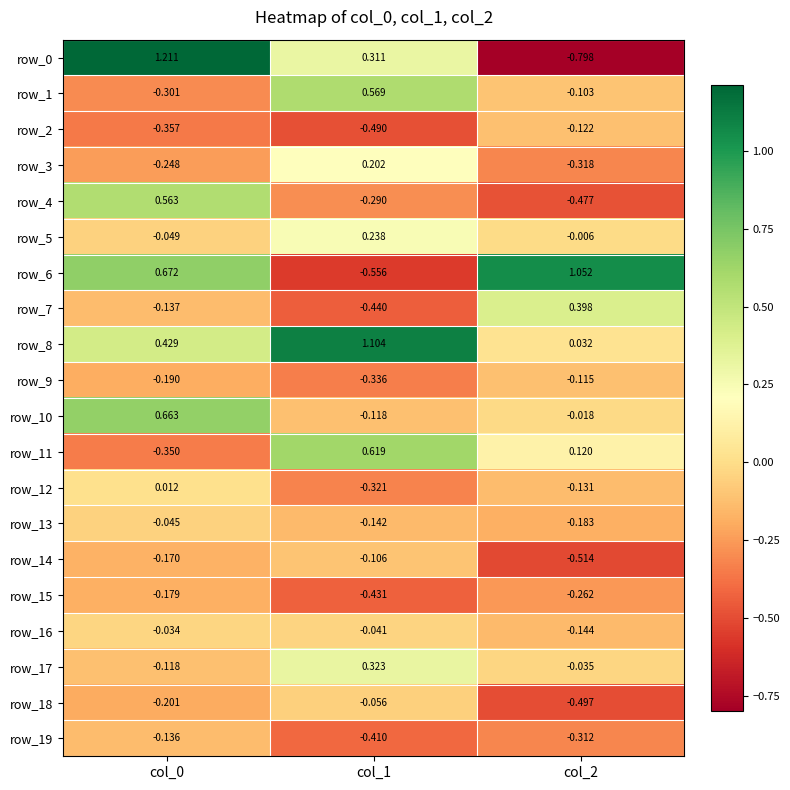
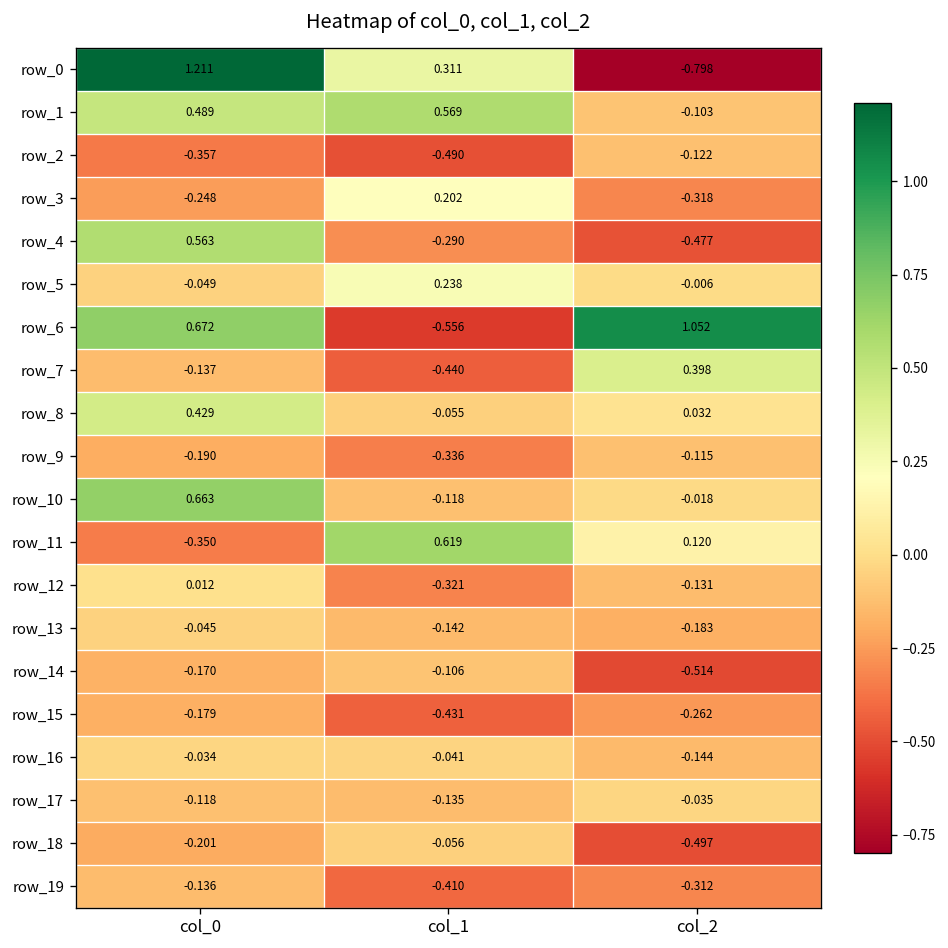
  {
    "row_0": {
      "col_0": 1.211,
      "col_1": 0.311,
      "col_2": -0.798
    },
    "row_1": {
-     "col_0": -0.301,
+     "col_0": 0.489,
      "col_1": 0.569,
      "col_2": -0.103
    },
    "row_2": {
      "col_0": -0.357,
      "col_1": -0.490,
      "col_2": -0.122
    },
    "row_3": {
      "col_0": -0.248,
      "col_1": 0.202,
      "col_2": -0.318
    },
    "row_4": {
      "col_0": 0.563,
      "col_1": -0.290,
      "col_2": -0.477
    },
    "row_5": {
      "col_0": -0.049,
      "col_1": 0.238,
      "col_2": -0.006
    },
    "row_6": {
      "col_0": 0.672,
      "col_1": -0.556,
      "col_2": 1.052
    },
    "row_7": {
      "col_0": -0.137,
      "col_1": -0.440,
      "col_2": 0.398
    },
    "row_8": {
      "col_0": 0.429,
-     "col_1": 1.104,
+     "col_1": -0.055,
      "col_2": 0.032
    },
    "row_9": {
      "col_0": -0.190,
      "col_1": -0.336,
      "col_2": -0.115
    },
    "row_10": {
      "col_0": 0.663,
      "col_1": -0.118,
      "col_2": -0.018
    },
    "row_11": {
      "col_0": -0.350,
      "col_1": 0.619,
      "col_2": 0.120
    },
    "row_12": {
      "col_0": 0.012,
      "col_1": -0.321,
      "col_2": -0.131
    },
    "row_13": {
      "col_0": -0.045,
      "col_1": -0.142,
      "col_2": -0.183
    },
    "row_14": {
      "col_0": -0.170,
      "col_1": -0.106,
      "col_2": -0.514
    },
    "row_15": {
      "col_0": -0.179,
      "col_1": -0.431,
      "col_2": -0.262
    },
    "row_16": {
      "col_0": -0.034,
      "col_1": -0.041,
      "col_2": -0.144
    },
    "row_17": {
      "col_0": -0.118,
-     "col_1": 0.323,
+     "col_1": -0.135,
      "col_2": -0.035
    },
    "row_18": {
      "col_0": -0.201,
      "col_1": -0.056,
      "col_2": -0.497
    },
    "row_19": {
      "col_0": -0.136,
      "col_1": -0.410,
      "col_2": -0.312
    }
  }
